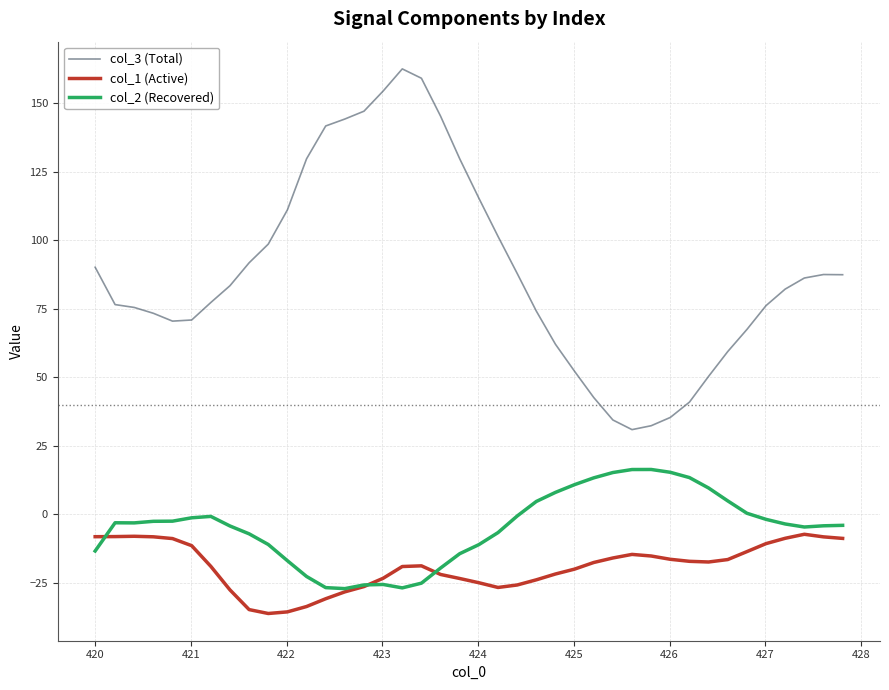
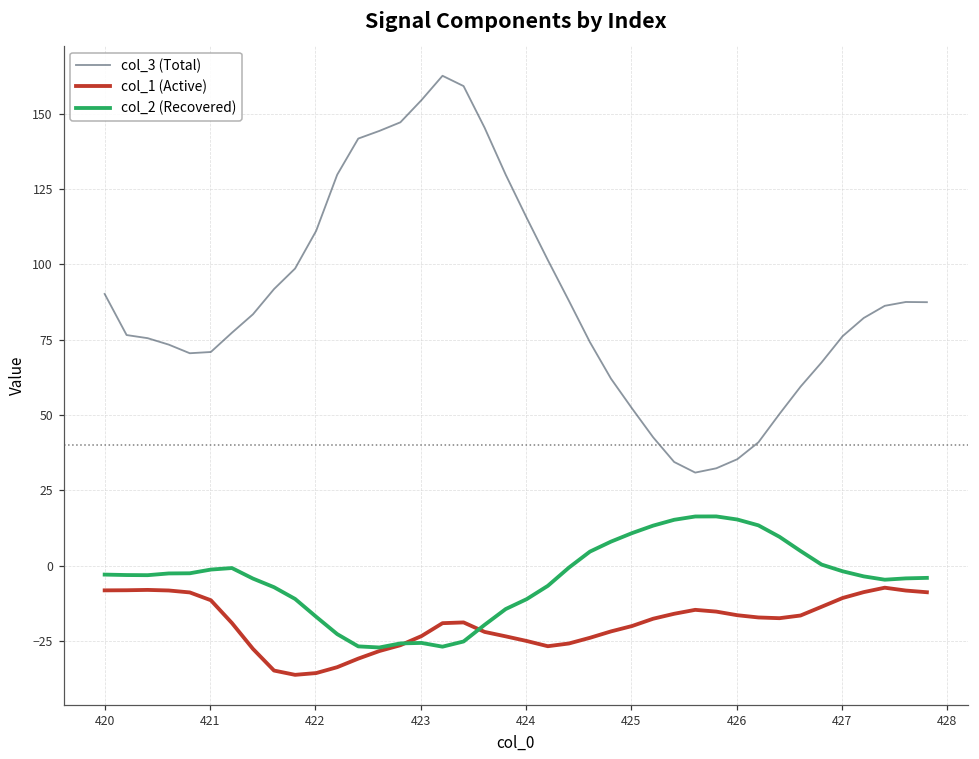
  {
    "col_3 (Total)": {
      "420": 90
    },
    "col_1 (Active)": {
      "420": -8
    },
    "col_2 (Recovered)": {
-     "420": -13
+     "420": -3
    }
  }
